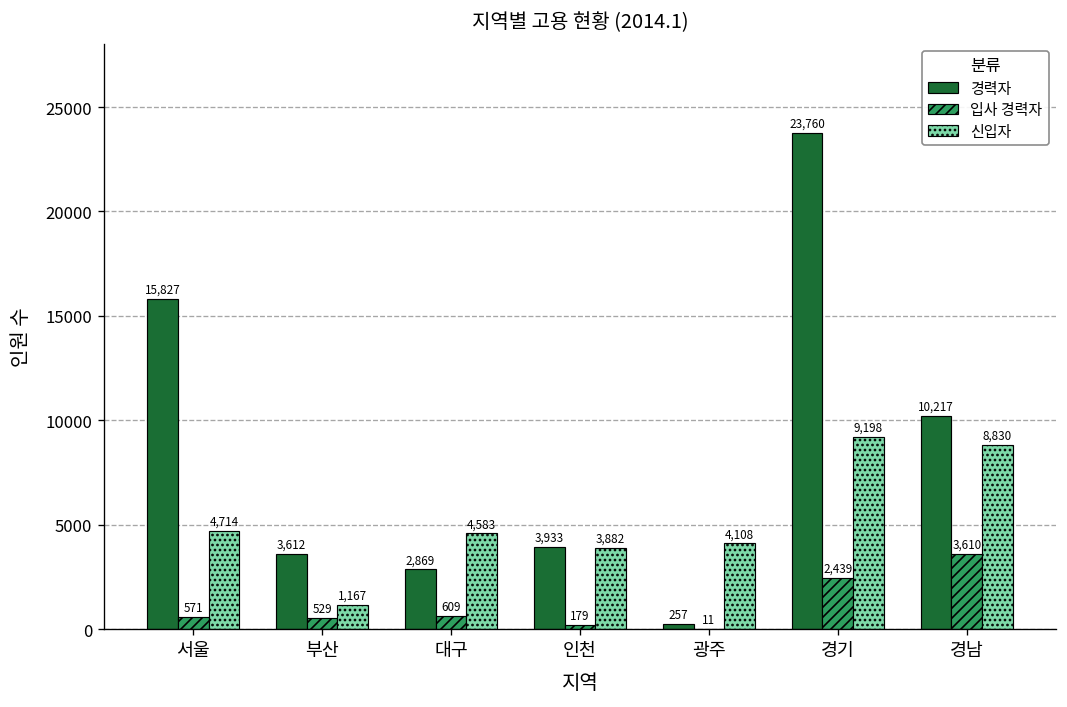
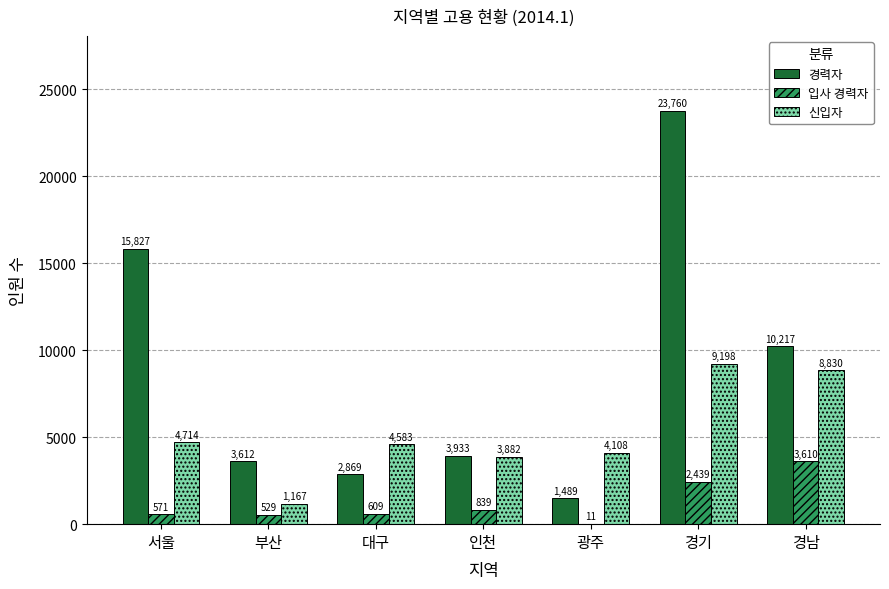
  {
    "경력자": {
      "서울": "15,827",
      "부산": "3,612",
      "대구": "2,869",
      "인천": "3,933",
-     "광주": "257",
+     "광주": "1,489",
      "경기": "23,760",
      "경남": "10,217"
    },
    "입사 경력자": {
      "서울": "571",
      "부산": "529",
      "대구": "609",
-     "인천": "179",
+     "인천": "839",
      "광주": "11",
      "경기": "2,439",
      "경남": "3,610"
    },
    "신입자": {
      "서울": "4,714",
      "부산": "1,167",
      "대구": "4,583",
      "인천": "3,882",
      "광주": "4,108",
      "경기": "9,198",
      "경남": "8,830"
    }
  }
